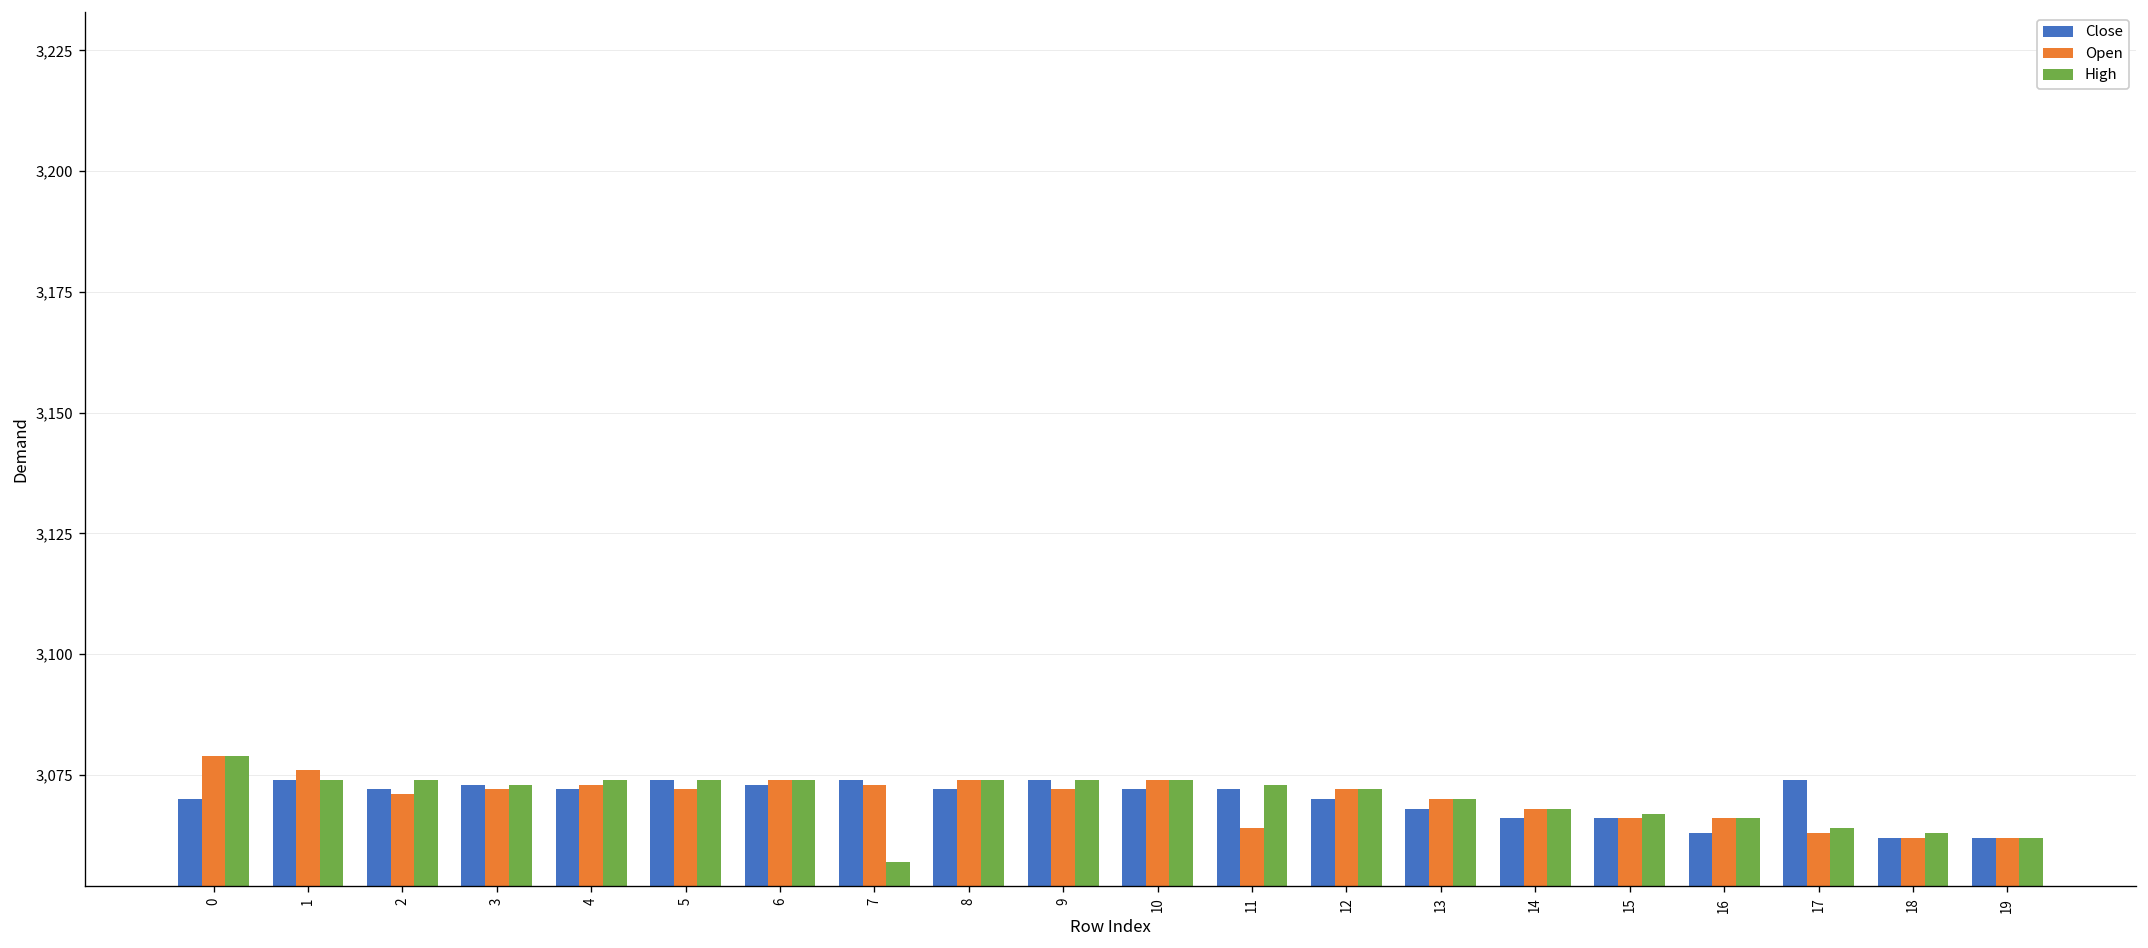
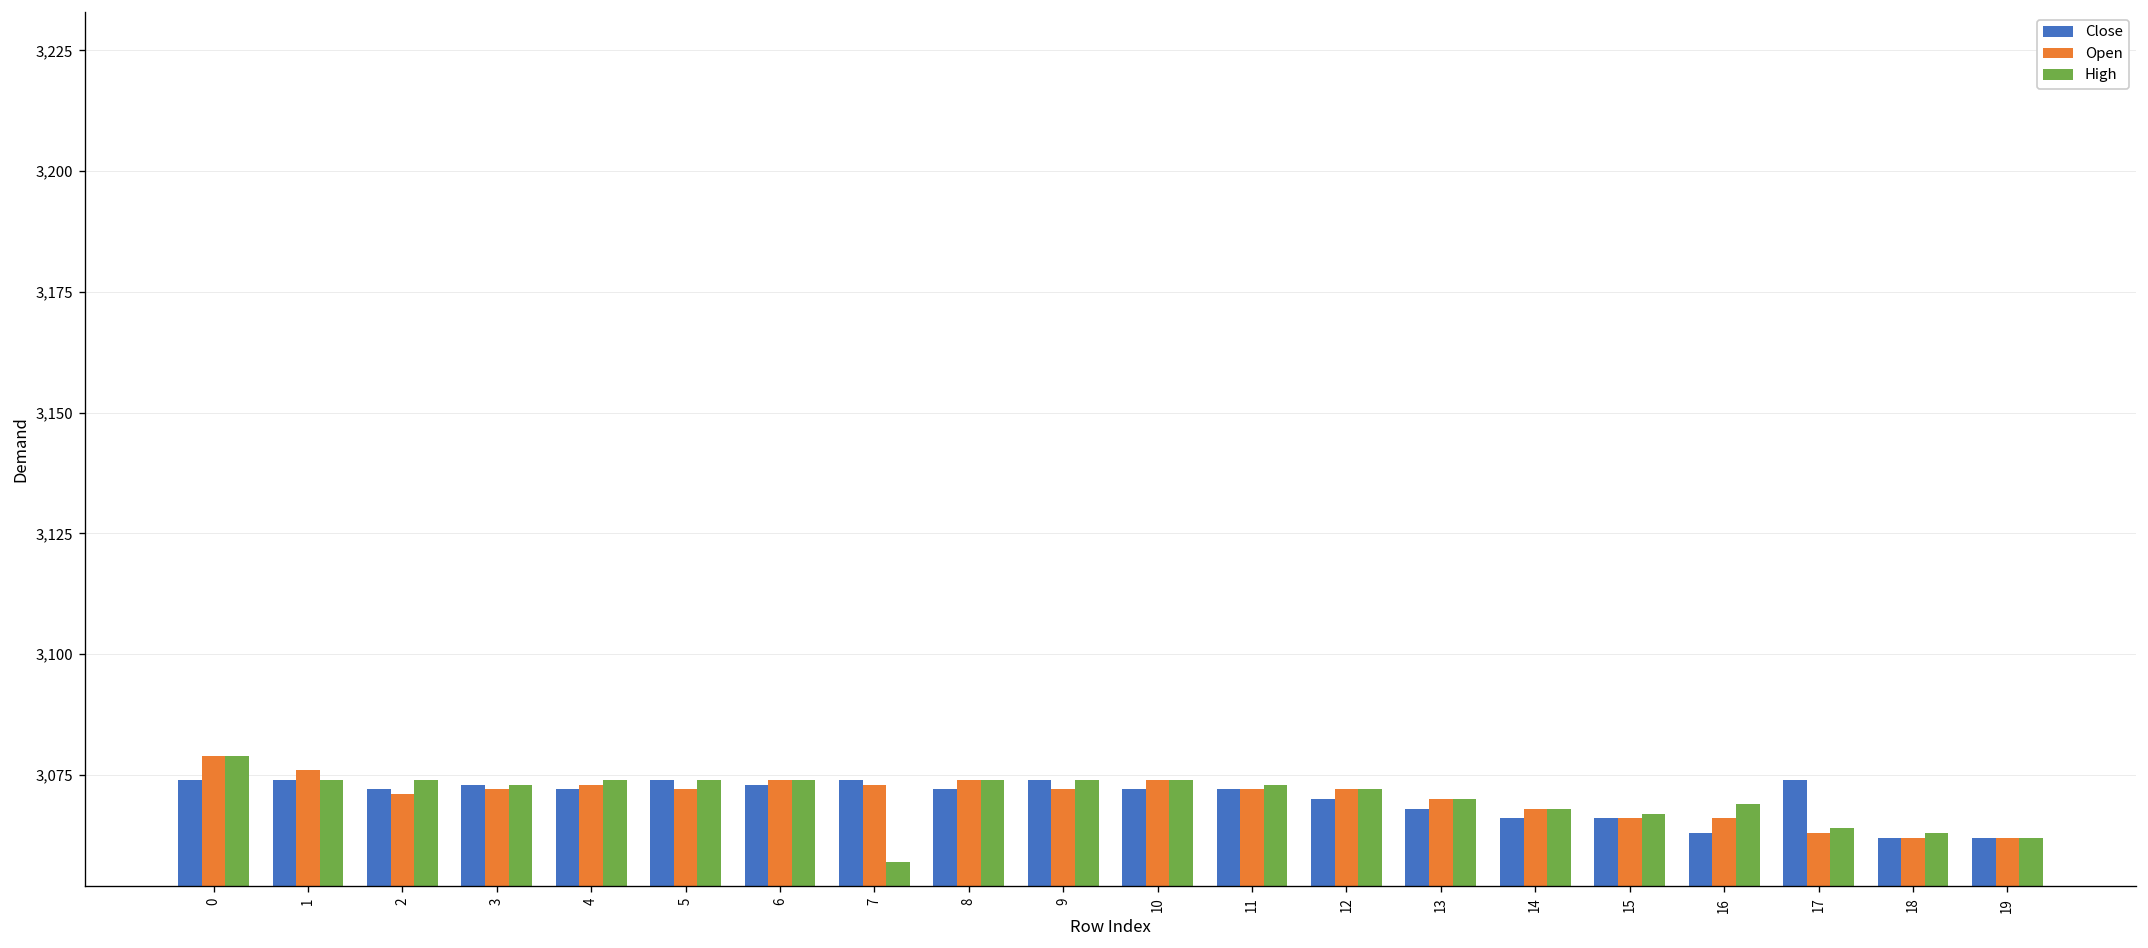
  {
    "Close": {
-     "0": "3,070",
+     "0": "3,074",
      "1": "3,074",
      "2": "3,072",
      "3": "3,073",
      "4": "3,072",
      "5": "3,074",
      "6": "3,073",
      "7": "3,074",
      "8": "3,072",
      "9": "3,074",
      "10": "3,072",
      "11": "3,072",
      "12": "3,070",
      "13": "3,068",
      "14": "3,066",
      "15": "3,066",
      "16": "3,063",
      "17": "3,074",
      "18": "3,062",
      "19": "3,062"
    },
    "Open": {
      "0": "3,079",
      "1": "3,076",
      "2": "3,071",
      "3": "3,072",
      "4": "3,073",
      "5": "3,072",
      "6": "3,074",
      "7": "3,073",
      "8": "3,074",
      "9": "3,072",
      "10": "3,074",
-     "11": "3,064",
+     "11": "3,072",
      "12": "3,072",
      "13": "3,070",
      "14": "3,068",
      "15": "3,066",
      "16": "3,066",
      "17": "3,063",
      "18": "3,062",
      "19": "3,062"
    },
    "High": {
      "0": "3,079",
      "1": "3,074",
      "2": "3,074",
      "3": "3,073",
      "4": "3,074",
      "5": "3,074",
      "6": "3,074",
      "7": "3,057",
      "8": "3,074",
      "9": "3,074",
      "10": "3,074",
      "11": "3,073",
      "12": "3,072",
      "13": "3,070",
      "14": "3,068",
      "15": "3,067",
-     "16": "3,066",
+     "16": "3,069",
      "17": "3,064",
      "18": "3,063",
      "19": "3,062"
    }
  }
